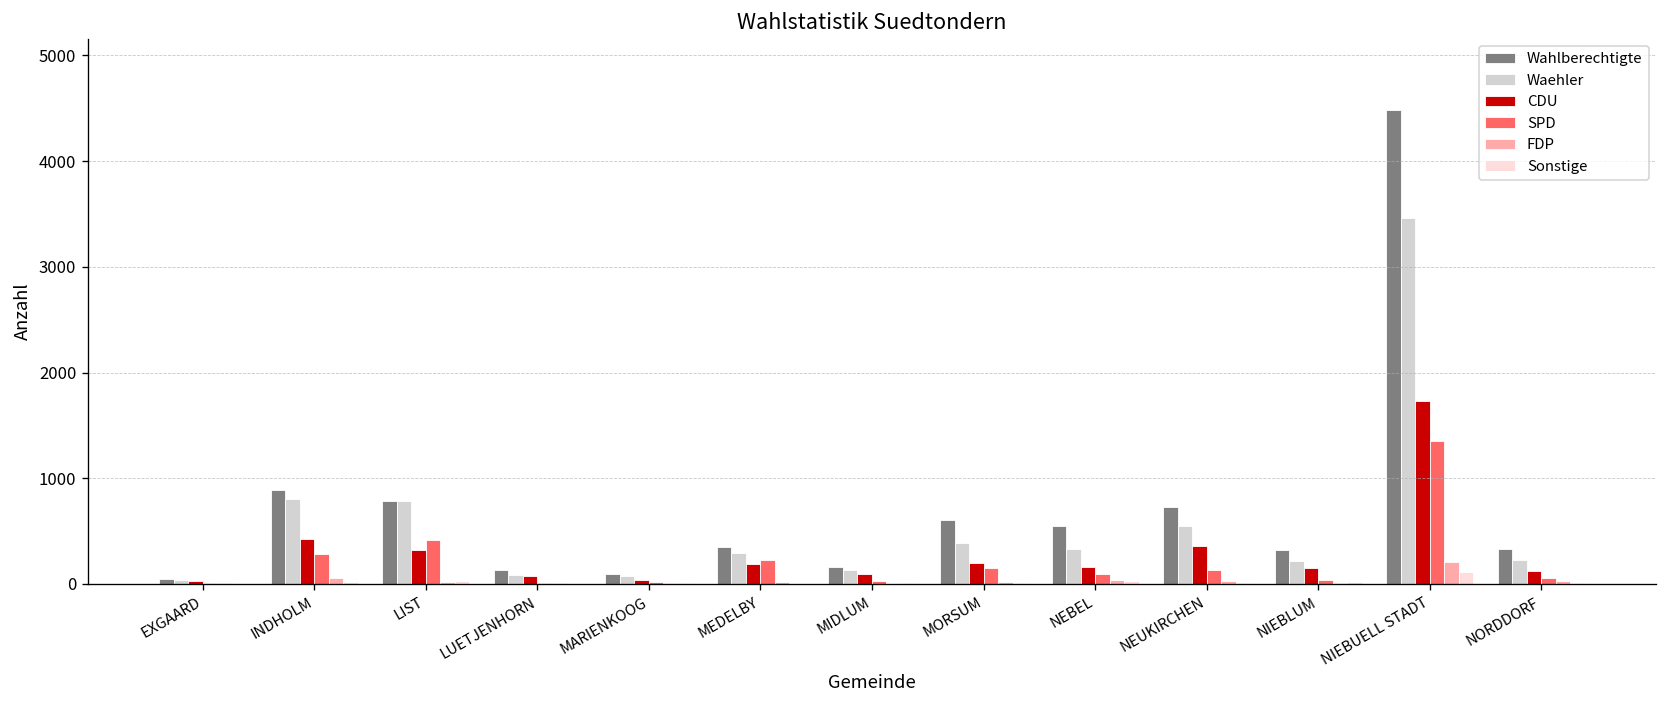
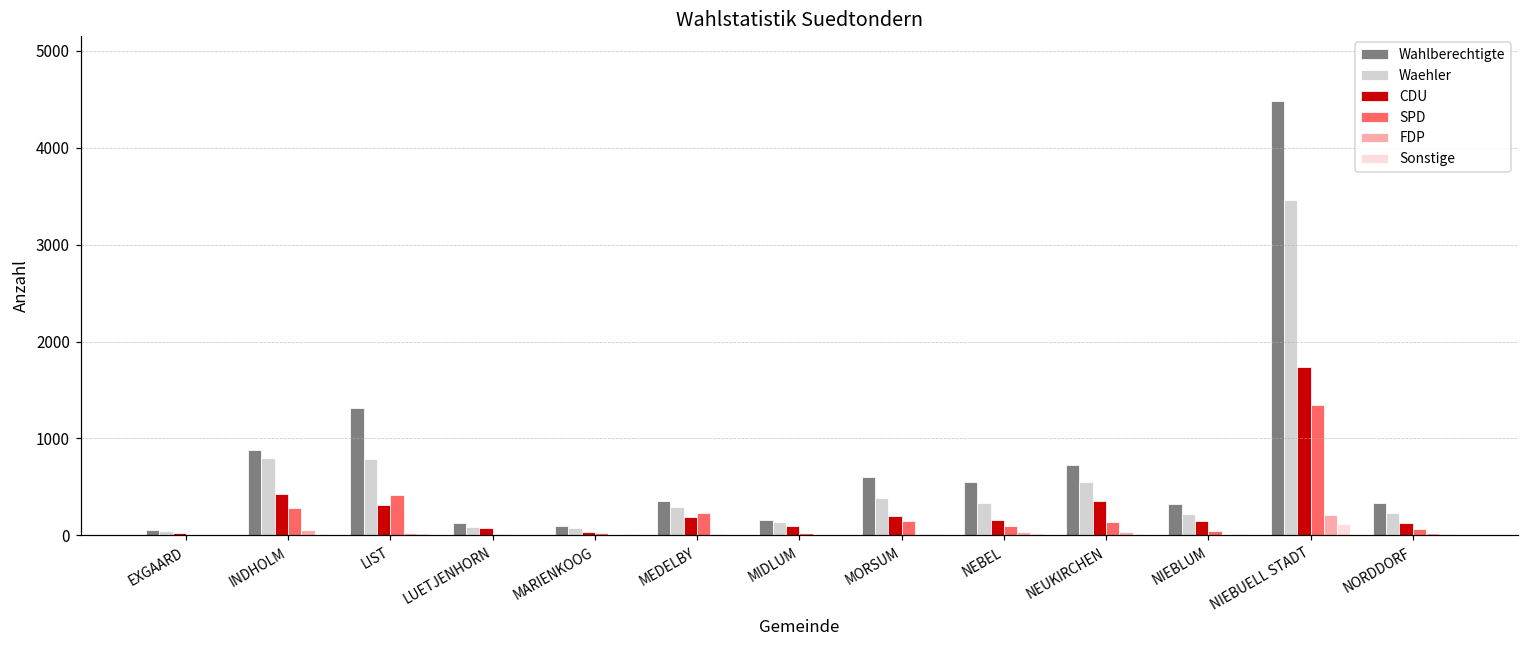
  {
    "Wahlberechtigte": {
      "EXGAARD": 100,
      "INDHOLM": 900,
-     "LIST": 800,
+     "LIST": 1300,
      "LUETJENHORN": 100,
      "MARIENKOOG": 100,
      "MEDELBY": 400,
      "MIDLUM": 200,
      "MORSUM": 600,
      "NEBEL": 500,
      "NEUKIRCHEN": 700,
      "NIEBLUM": 300,
      "NIEBUELL STADT": 4500,
      "NORDDORF": 300
    },
    "CDU": {
      "INDHOLM": 400,
      "LIST": 300,
      "LUETJENHORN": 100,
      "MARIENKOOG": 0,
      "MEDELBY": 200,
      "MIDLUM": 100,
      "MORSUM": 200,
      "NEBEL": 200,
      "NEUKIRCHEN": 400,
      "NIEBLUM": 100,
      "NIEBUELL STADT": 1700,
      "NORDDORF": 100
    },
    "SPD": {
      "INDHOLM": 300,
      "LIST": 400,
      "MEDELBY": 200,
      "MORSUM": 200,
      "NEBEL": 100,
      "NEUKIRCHEN": 100,
      "NIEBLUM": 0,
      "NIEBUELL STADT": 1300,
      "NORDDORF": 100
    },
    "FDP": {
      "INDHOLM": 100,
      "NEBEL": 0,
      "NEUKIRCHEN": 0,
      "NIEBUELL STADT": 200
    }
  }
